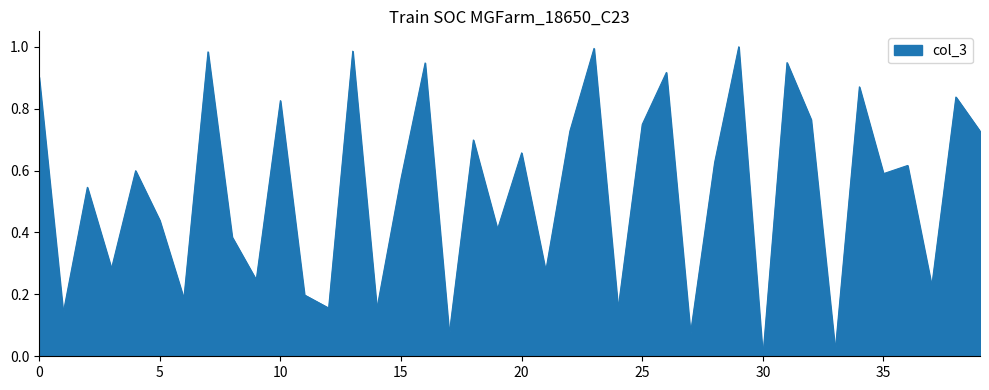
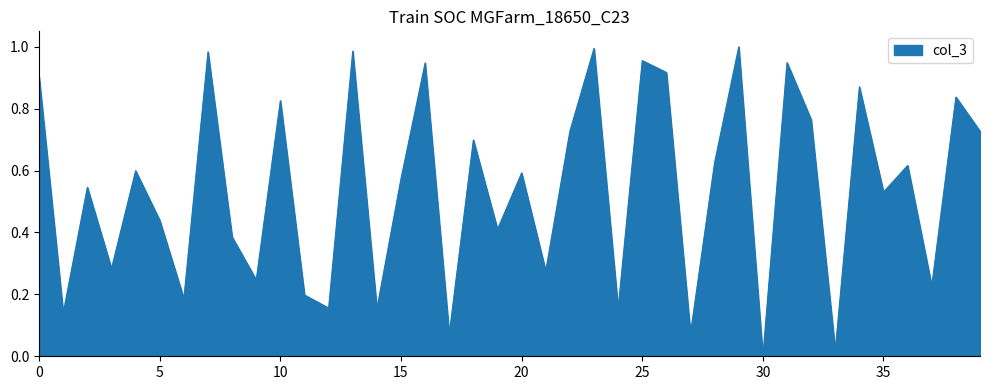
  {
    "0": 0.90,
    "5": 0.44,
    "10": 0.83,
    "15": 0.57,
-   "20": 0.66,
-   "25": 0.75,
+   "20": 0.59,
+   "25": 0.96,
    "30": 0.00,
-   "35": 0.59
+   "35": 0.53
  }
